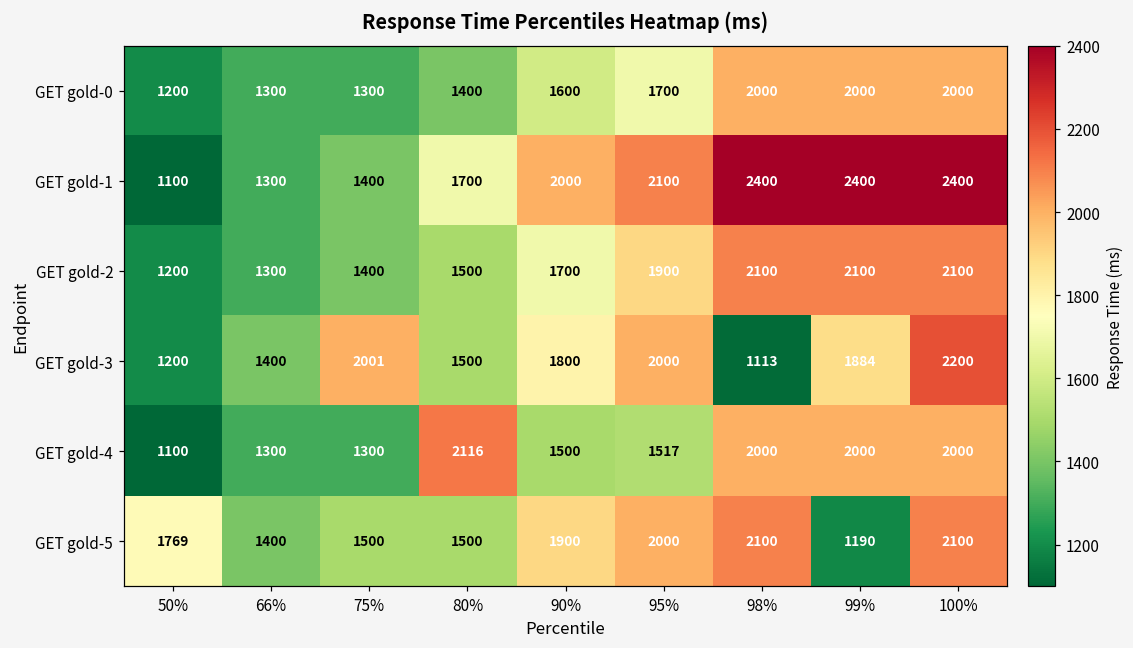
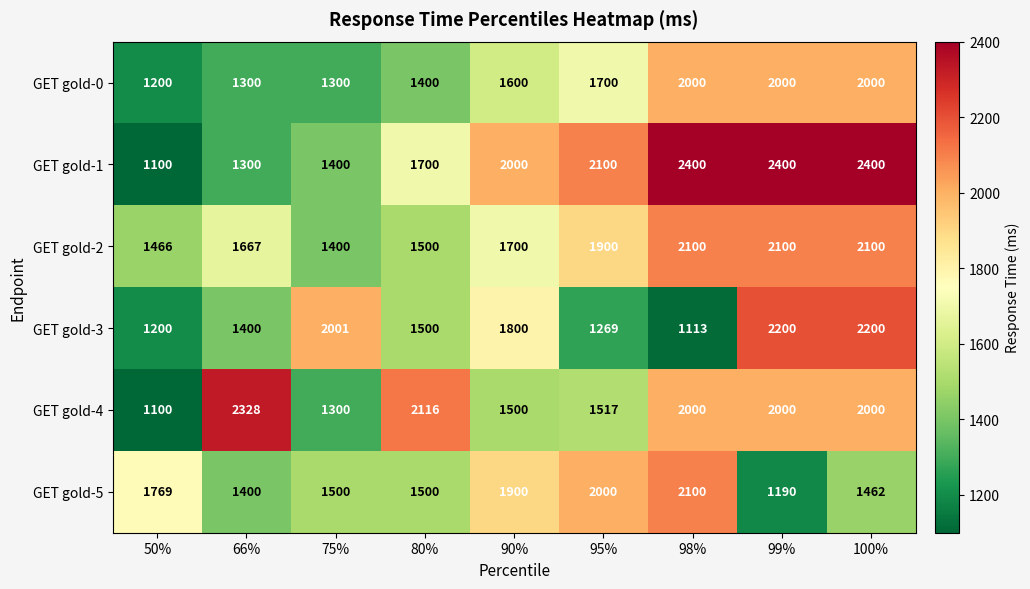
  {
    "GET gold-0": {
      "50%": 1200,
      "66%": 1300,
      "75%": 1300,
      "80%": 1400,
      "90%": 1600,
      "95%": 1700,
      "98%": 2000,
      "99%": 2000,
      "100%": 2000
    },
    "GET gold-1": {
      "50%": 1100,
      "66%": 1300,
      "75%": 1400,
      "80%": 1700,
      "90%": 2000,
      "95%": 2100,
      "98%": 2400,
      "99%": 2400,
      "100%": 2400
    },
    "GET gold-2": {
-     "50%": 1200,
-     "66%": 1300,
+     "50%": 1466,
+     "66%": 1667,
      "75%": 1400,
      "80%": 1500,
      "90%": 1700,
      "95%": 1900,
      "98%": 2100,
      "99%": 2100,
      "100%": 2100
    },
    "GET gold-3": {
      "50%": 1200,
      "66%": 1400,
      "75%": 2001,
      "80%": 1500,
      "90%": 1800,
-     "95%": 2000,
+     "95%": 1269,
      "98%": 1113,
-     "99%": 1884,
+     "99%": 2200,
      "100%": 2200
    },
    "GET gold-4": {
      "50%": 1100,
-     "66%": 1300,
+     "66%": 2328,
      "75%": 1300,
      "80%": 2116,
      "90%": 1500,
      "95%": 1517,
      "98%": 2000,
      "99%": 2000,
      "100%": 2000
    },
    "GET gold-5": {
      "50%": 1769,
      "66%": 1400,
      "75%": 1500,
      "80%": 1500,
      "90%": 1900,
      "95%": 2000,
      "98%": 2100,
      "99%": 1190,
-     "100%": 2100
+     "100%": 1462
    }
  }
